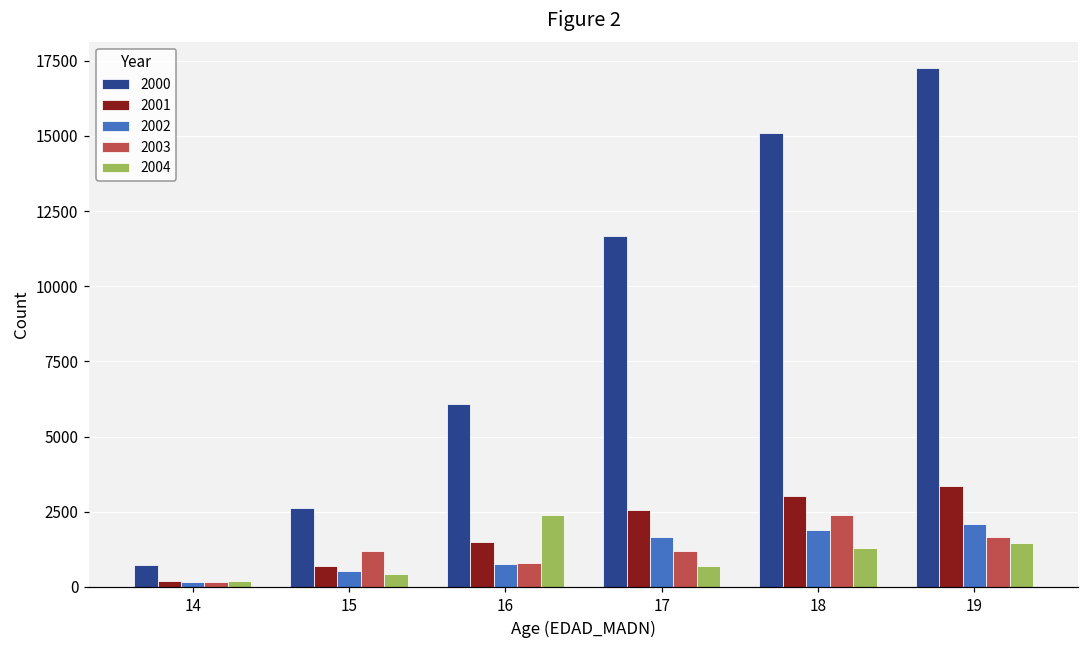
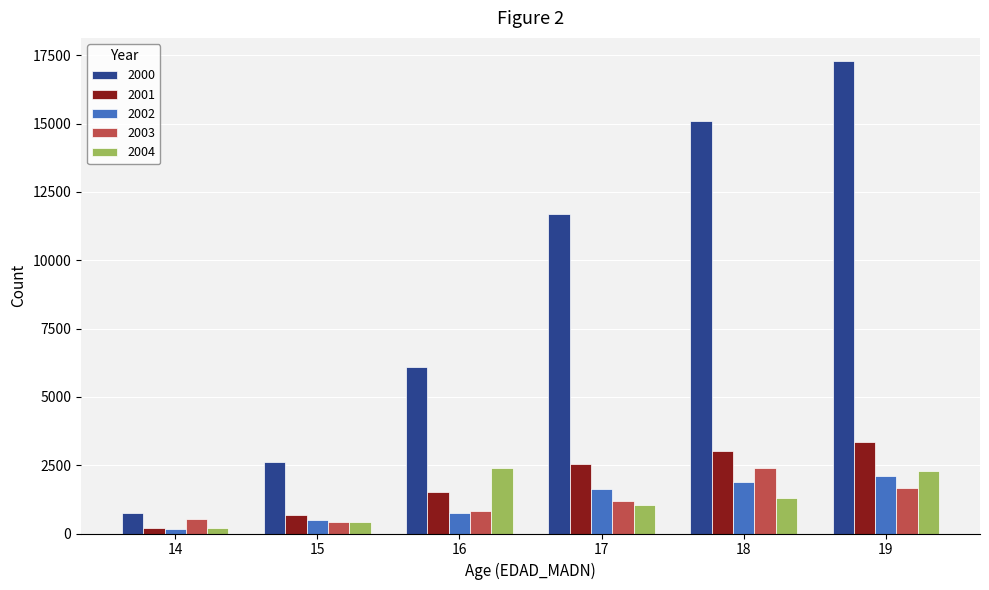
  {
    "2000": {
      "14": 700,
      "15": 2600,
      "16": 6100,
      "17": 11700,
      "18": 15100,
      "19": 17300
    },
    "2001": {
      "14": 200,
      "15": 700,
      "16": 1500,
      "17": 2600,
      "18": 3000,
      "19": 3400
    },
    "2002": {
      "14": 200,
      "15": 500,
      "16": 700,
      "17": 1600,
      "18": 1900,
      "19": 2100
    },
    "2003": {
-     "14": 100,
-     "15": 1200,
+     "14": 500,
+     "15": 400,
      "16": 800,
      "17": 1200,
      "18": 2400,
      "19": 1700
    },
    "2004": {
      "14": 200,
      "15": 400,
      "16": 2400,
-     "17": 700,
+     "17": 1000,
      "18": 1300,
-     "19": 1500
+     "19": 2300
    }
  }
